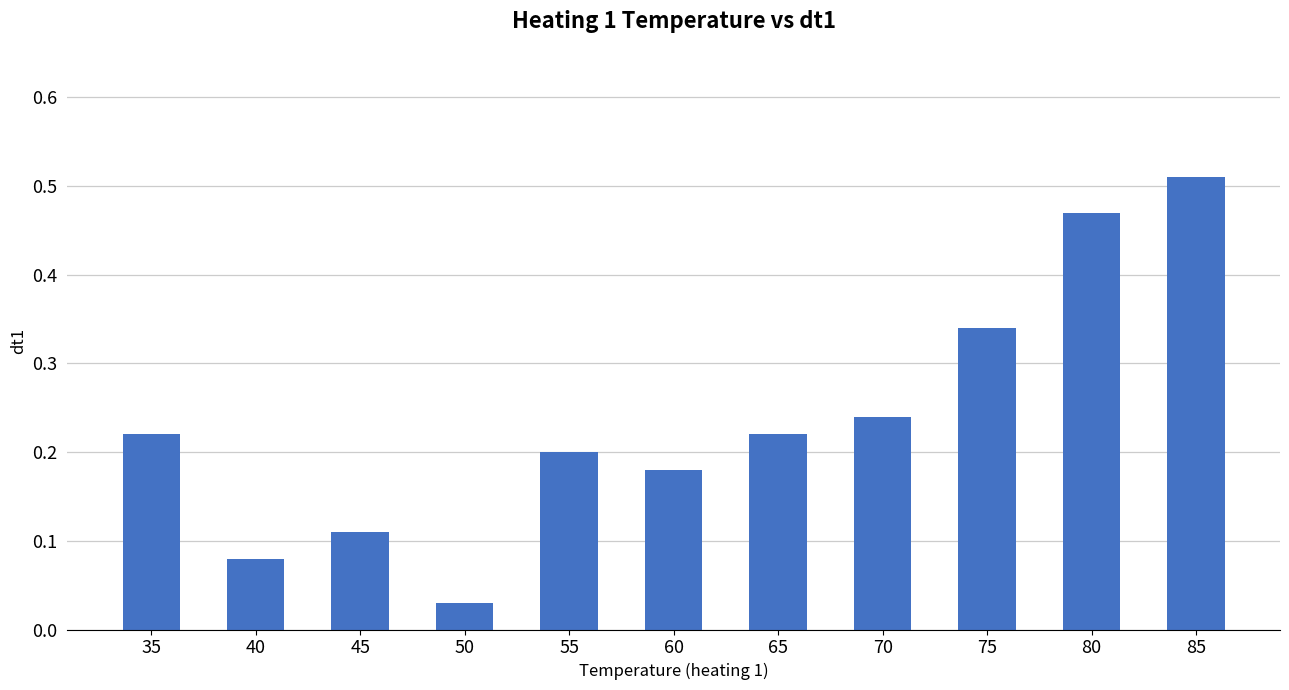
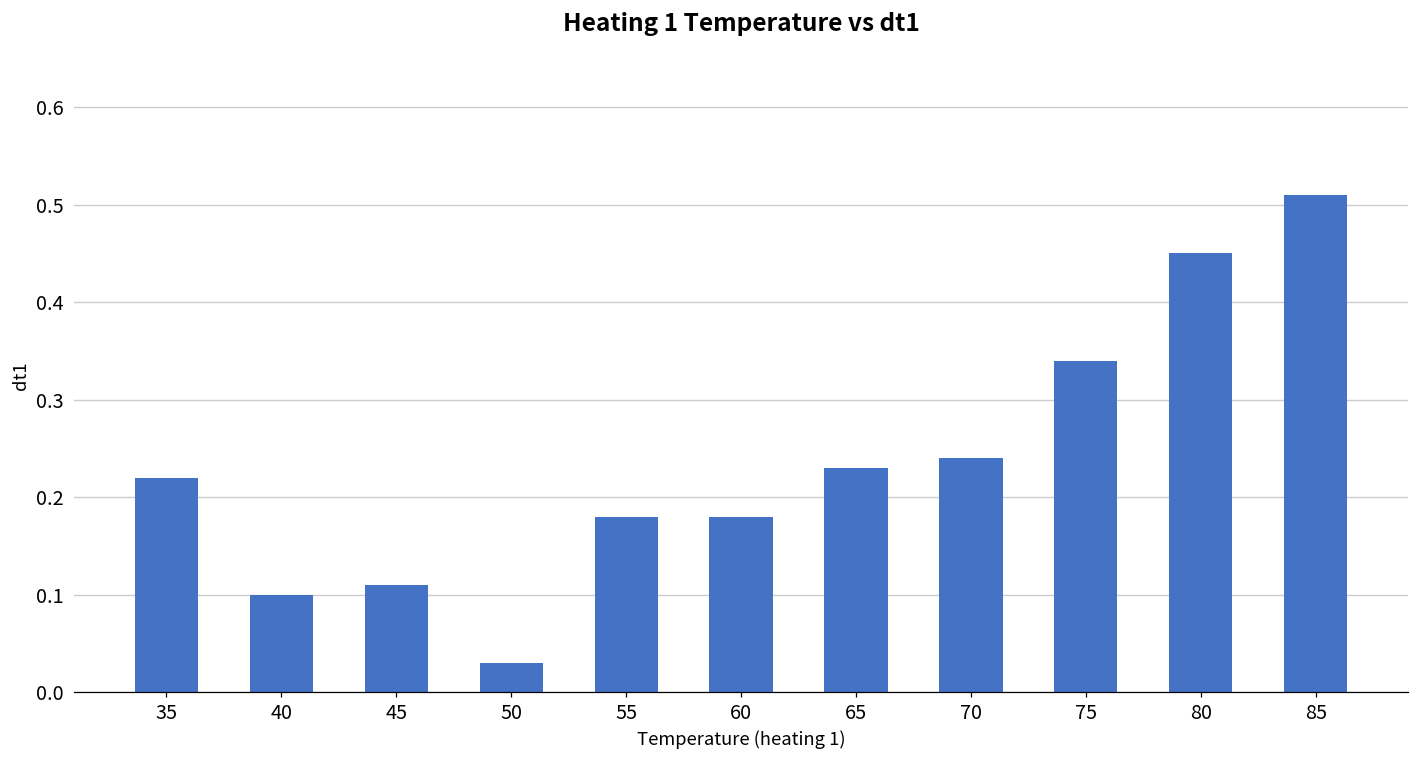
  {
    "35": 0.22,
-   "40": 0.08,
+   "40": 0.10,
    "45": 0.11,
    "50": 0.03,
-   "55": 0.20,
+   "55": 0.18,
    "60": 0.18,
-   "65": 0.22,
+   "65": 0.23,
    "70": 0.24,
    "75": 0.34,
-   "80": 0.47,
+   "80": 0.45,
    "85": 0.51
  }
